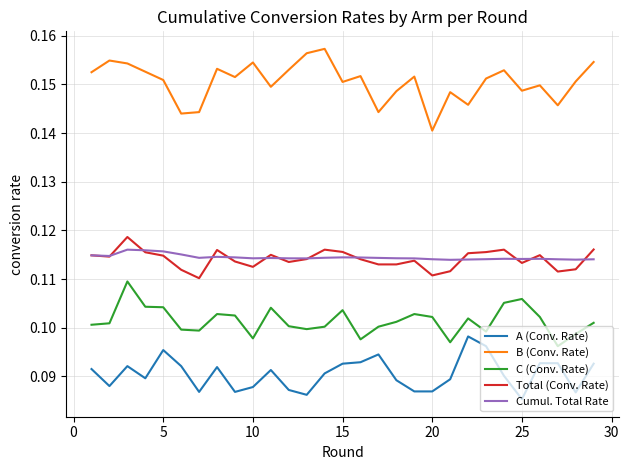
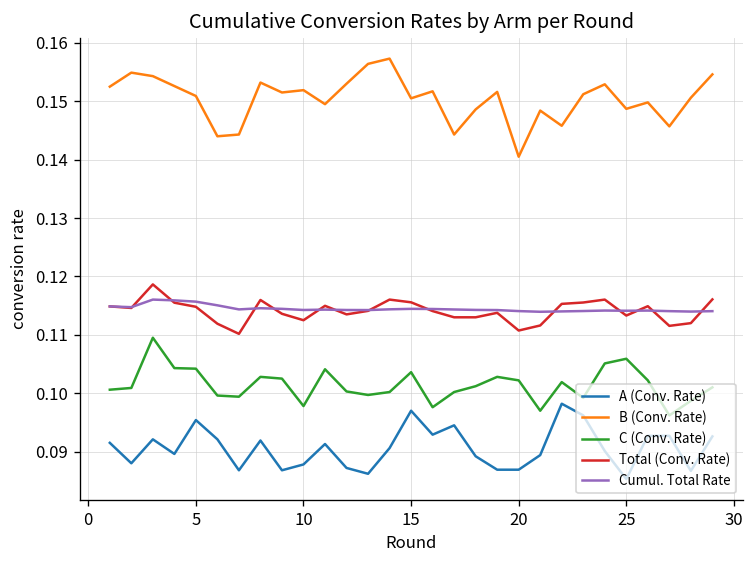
  {
    "A (Conv. Rate)": {
      "5": 0.095,
      "10": 0.088,
-     "15": 0.093,
+     "15": 0.097,
      "20": 0.087
    },
    "B (Conv. Rate)": {
      "5": 0.151,
-     "10": 0.155,
+     "10": 0.152,
      "15": 0.151,
      "20": 0.141,
      "25": 0.149
    },
    "C (Conv. Rate)": {
      "5": 0.104,
      "10": 0.098,
      "15": 0.104,
      "20": 0.102,
      "25": 0.106
    },
    "Total (Conv. Rate)": {
      "5": 0.115,
      "10": 0.113,
      "15": 0.116,
      "20": 0.111,
      "25": 0.113
    },
    "Cumul. Total Rate": {
      "5": 0.116,
      "10": 0.114,
      "15": 0.114,
      "20": 0.114,
      "25": 0.114
    }
  }
